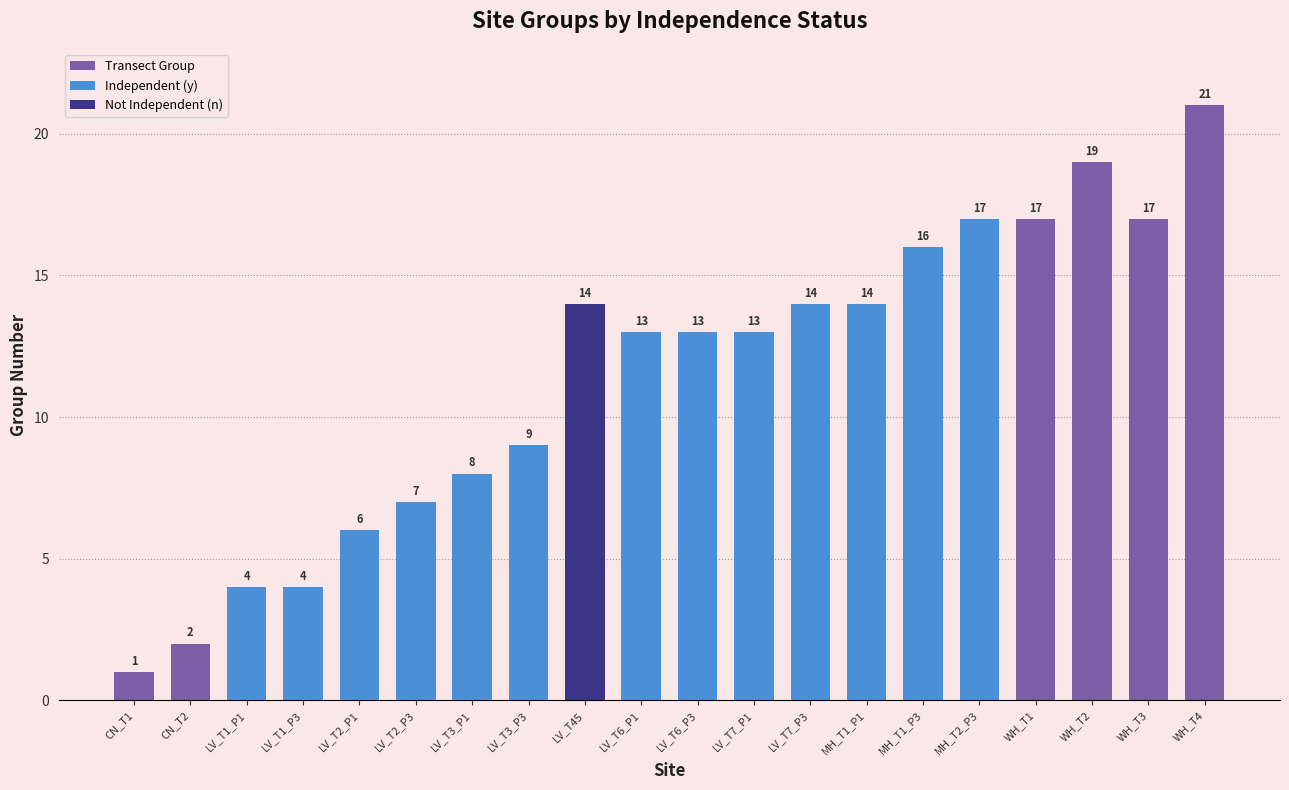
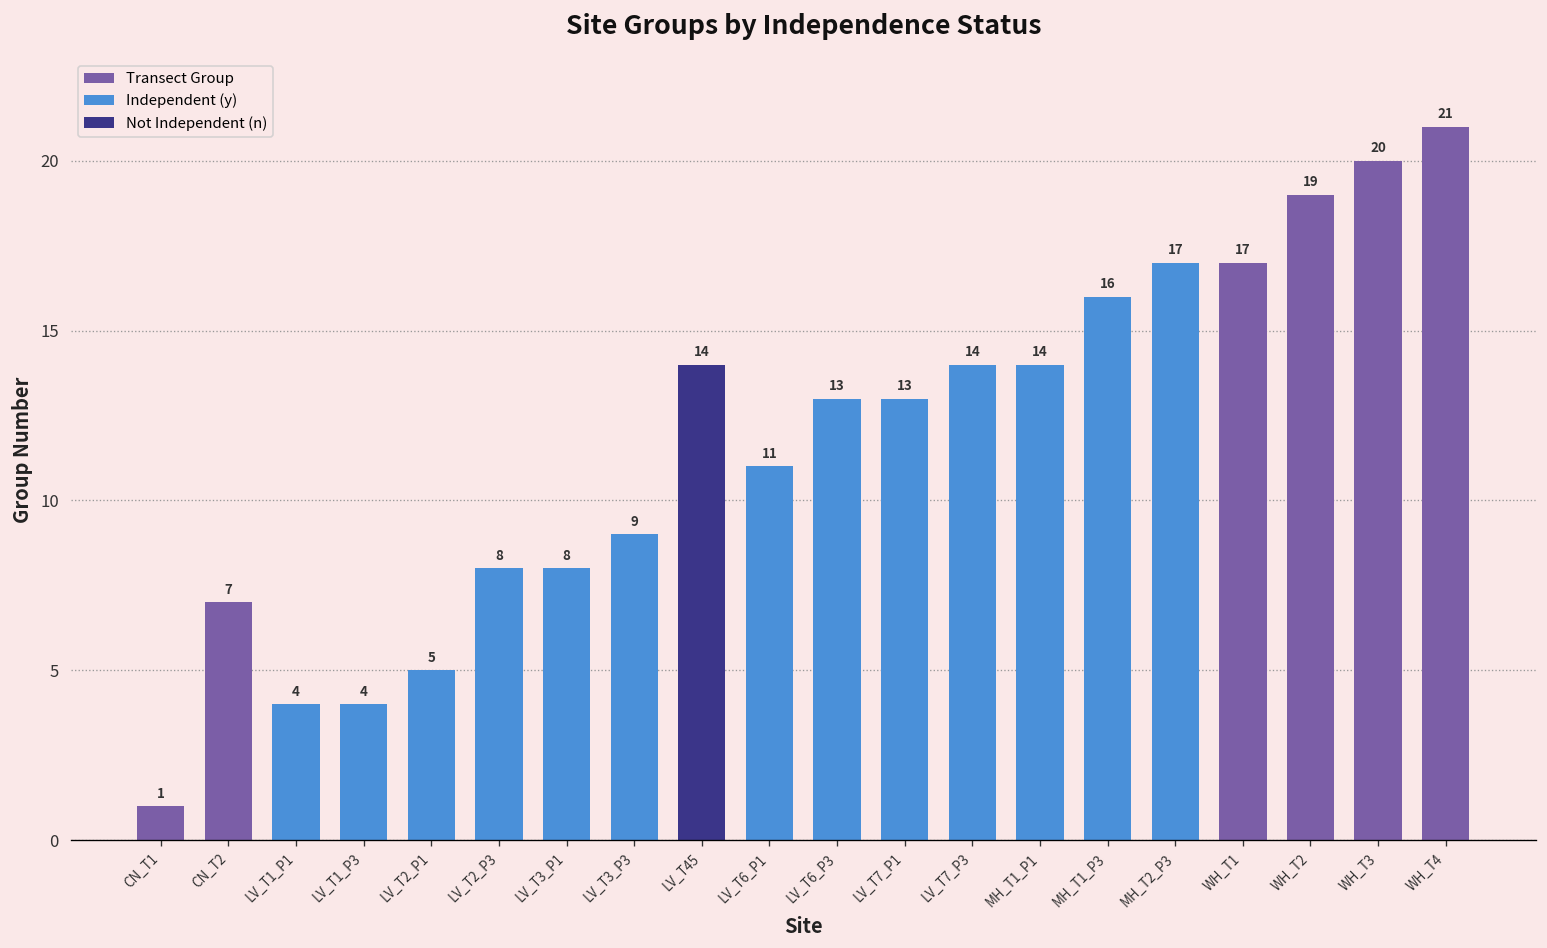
  {
    "CN_T1": 1,
-   "CN_T2": 2,
+   "CN_T2": 7,
    "LV_T1_P1": 4,
    "LV_T1_P3": 4,
-   "LV_T2_P1": 6,
-   "LV_T2_P3": 7,
+   "LV_T2_P1": 5,
+   "LV_T2_P3": 8,
    "LV_T3_P1": 8,
    "LV_T3_P3": 9,
    "LV_T45": 14,
-   "LV_T6_P1": 13,
+   "LV_T6_P1": 11,
    "LV_T6_P3": 13,
    "LV_T7_P1": 13,
    "LV_T7_P3": 14,
    "MH_T1_P1": 14,
    "MH_T1_P3": 16,
    "MH_T2_P3": 17,
    "WH_T1": 17,
    "WH_T2": 19,
-   "WH_T3": 17,
+   "WH_T3": 20,
    "WH_T4": 21
  }
